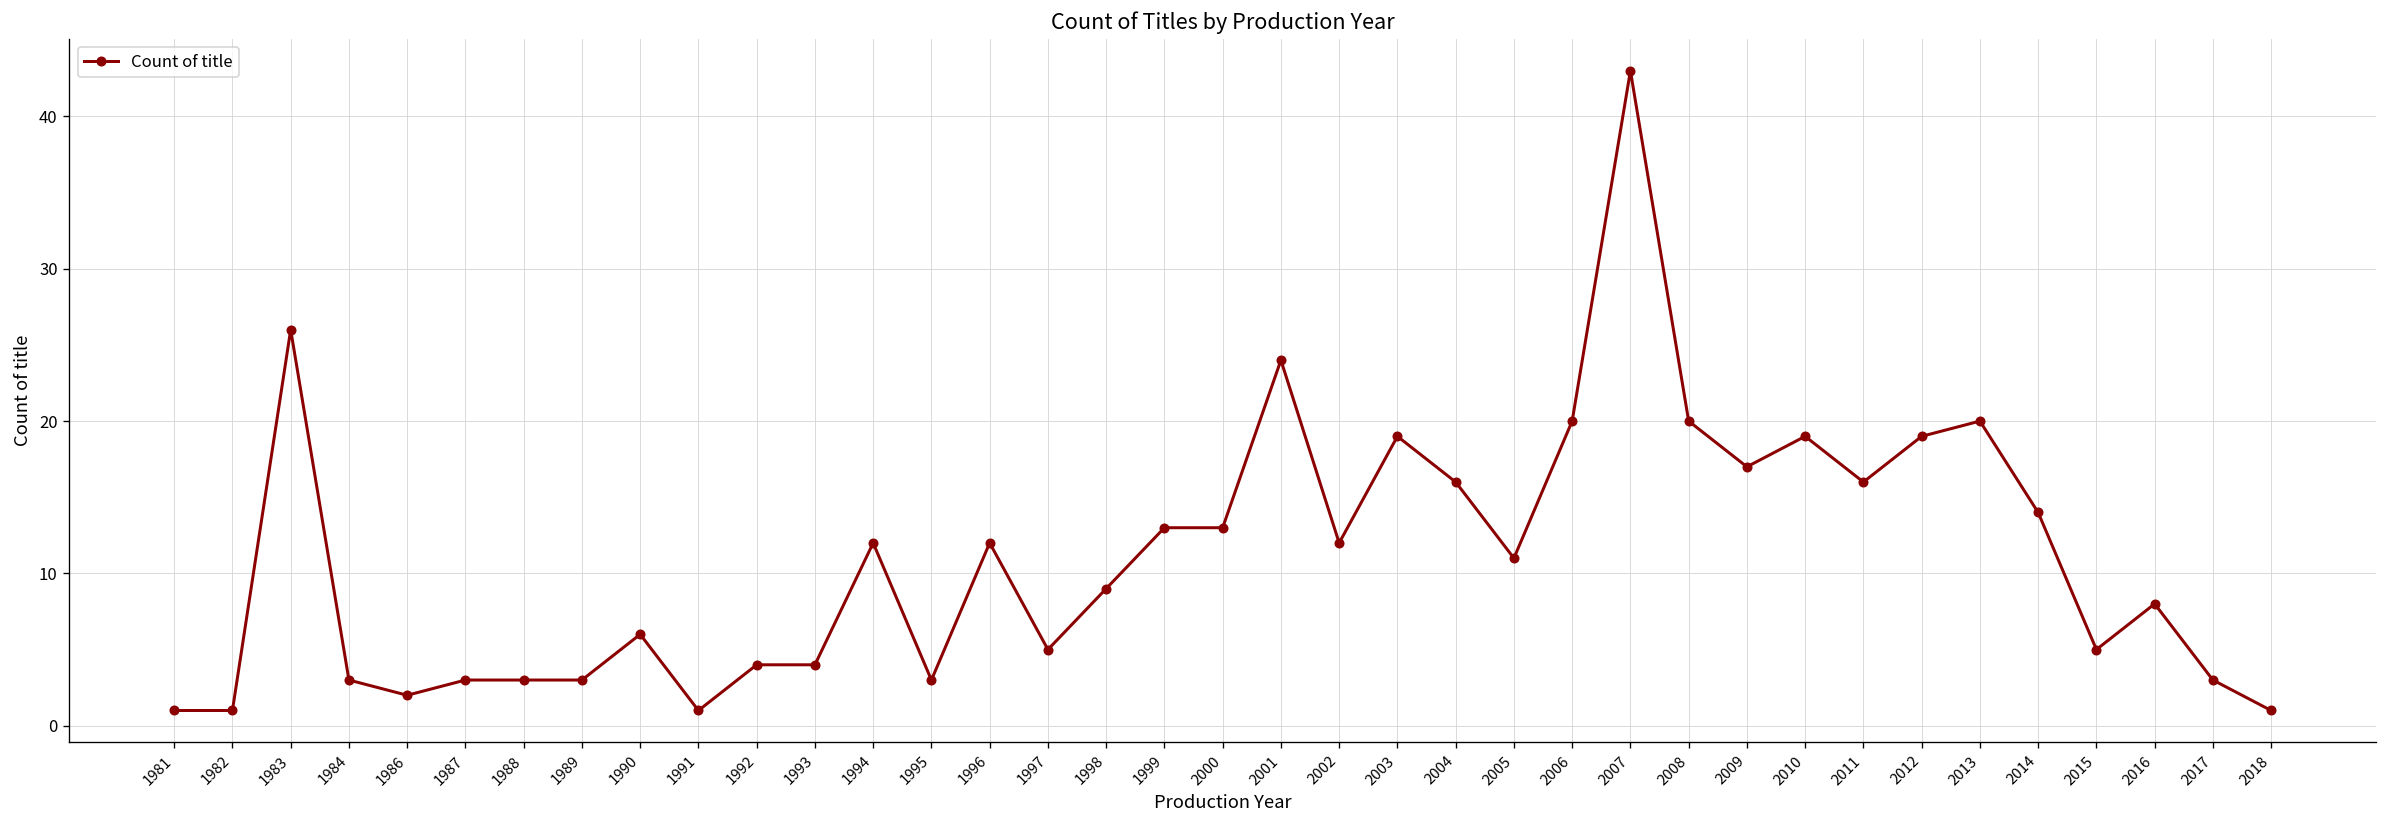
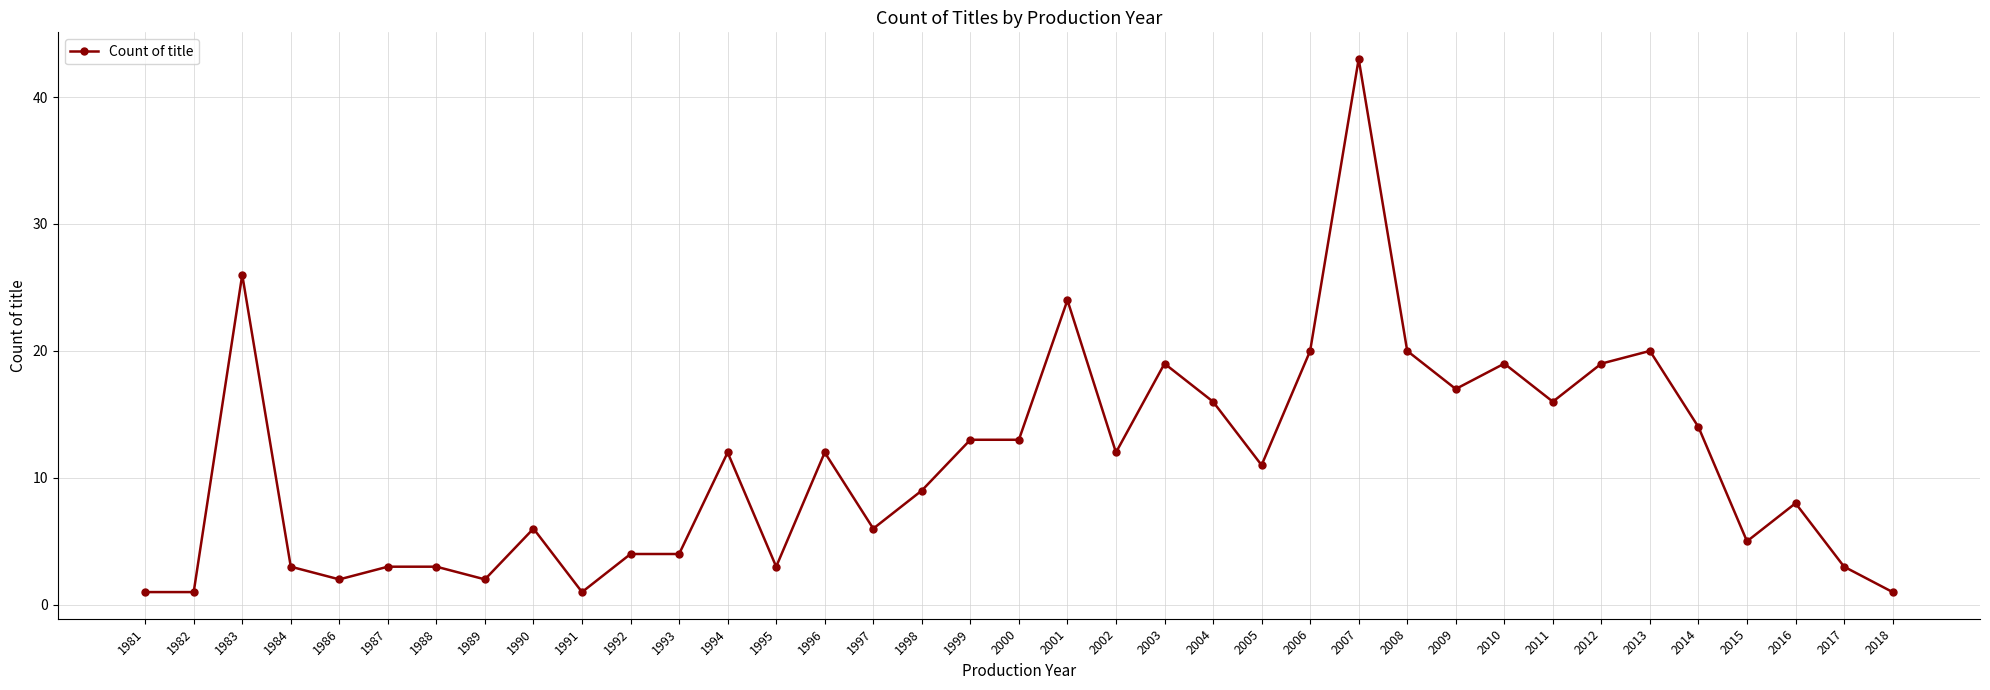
  {
    "1981": 1,
    "1982": 1,
    "1983": 26,
    "1984": 3,
    "1986": 2,
    "1987": 3,
    "1988": 3,
-   "1989": 3,
+   "1989": 2,
    "1990": 6,
    "1991": 1,
    "1992": 4,
    "1993": 4,
    "1994": 12,
    "1995": 3,
    "1996": 12,
-   "1997": 5,
+   "1997": 6,
    "1998": 9,
    "1999": 13,
    "2000": 13,
    "2001": 24,
    "2002": 12,
    "2003": 19,
    "2004": 16,
    "2005": 11,
    "2006": 20,
    "2007": 43,
    "2008": 20,
    "2009": 17,
    "2010": 19,
    "2011": 16,
    "2012": 19,
    "2013": 20,
    "2014": 14,
    "2015": 5,
    "2016": 8,
    "2017": 3,
    "2018": 1
  }
